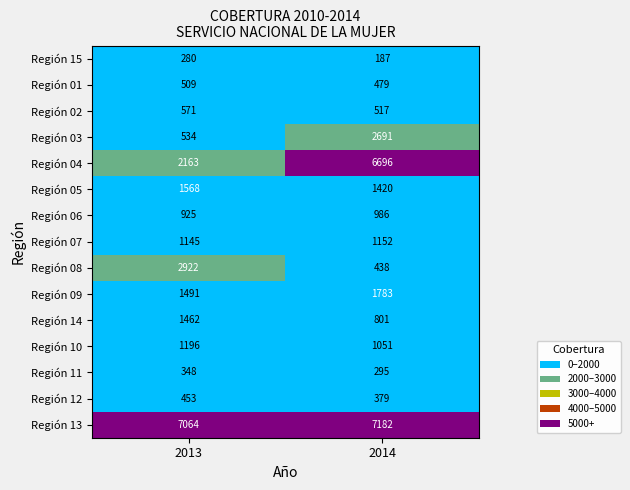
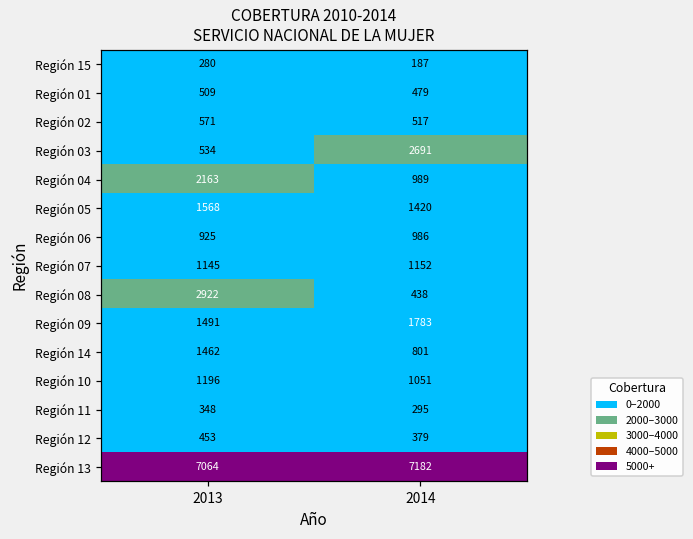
  {
    "Región 15": {
      "2013": 280,
      "2014": 187
    },
    "Región 01": {
      "2013": 509,
      "2014": 479
    },
    "Región 02": {
      "2013": 571,
      "2014": 517
    },
    "Región 03": {
      "2013": 534,
      "2014": 2691
    },
    "Región 04": {
      "2013": 2163,
-     "2014": 6696
+     "2014": 989
    },
    "Región 05": {
      "2013": 1568,
      "2014": 1420
    },
    "Región 06": {
      "2013": 925,
      "2014": 986
    },
    "Región 07": {
      "2013": 1145,
      "2014": 1152
    },
    "Región 08": {
      "2013": 2922,
      "2014": 438
    },
    "Región 09": {
      "2013": 1491,
      "2014": 1783
    },
    "Región 14": {
      "2013": 1462,
      "2014": 801
    },
    "Región 10": {
      "2013": 1196,
      "2014": 1051
    },
    "Región 11": {
      "2013": 348,
      "2014": 295
    },
    "Región 12": {
      "2013": 453,
      "2014": 379
    },
    "Región 13": {
      "2013": 7064,
      "2014": 7182
    }
  }
